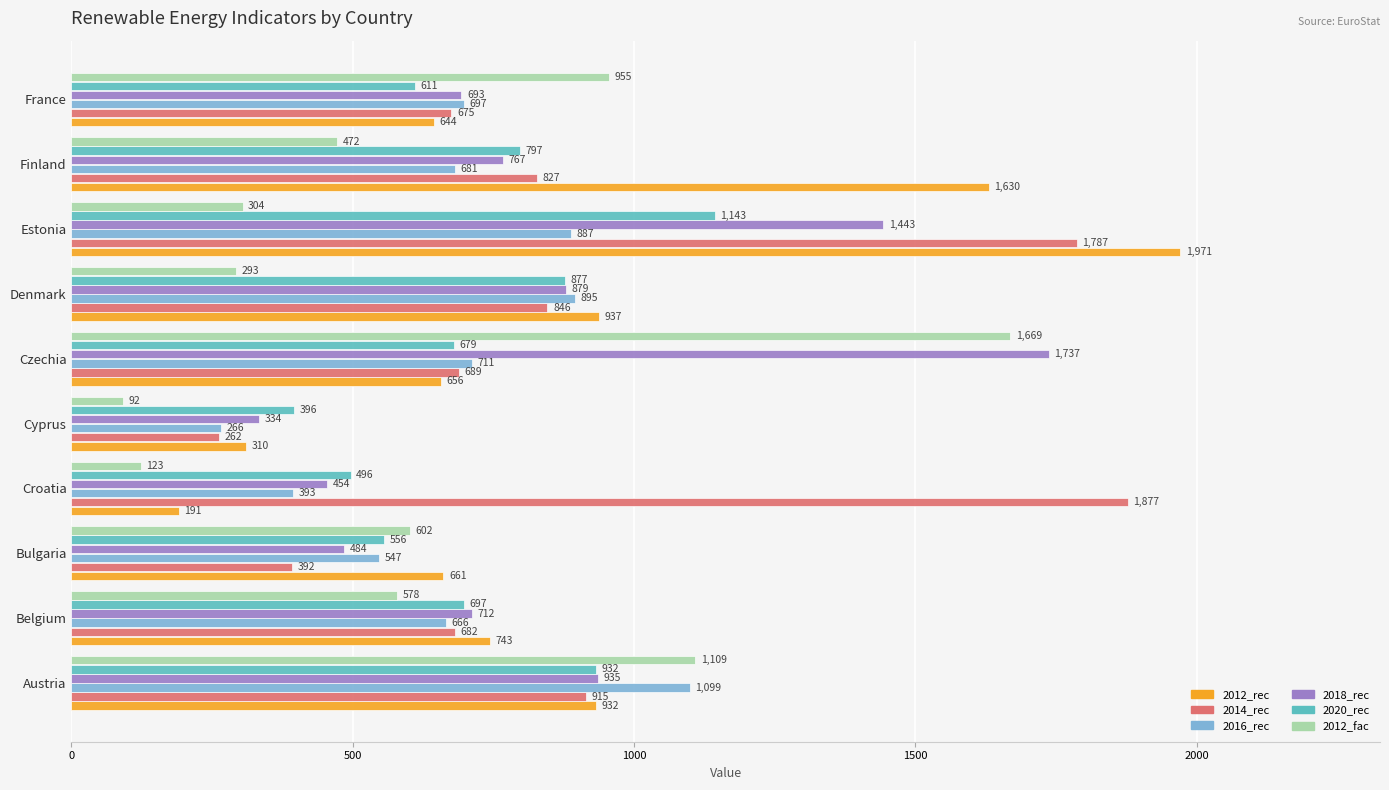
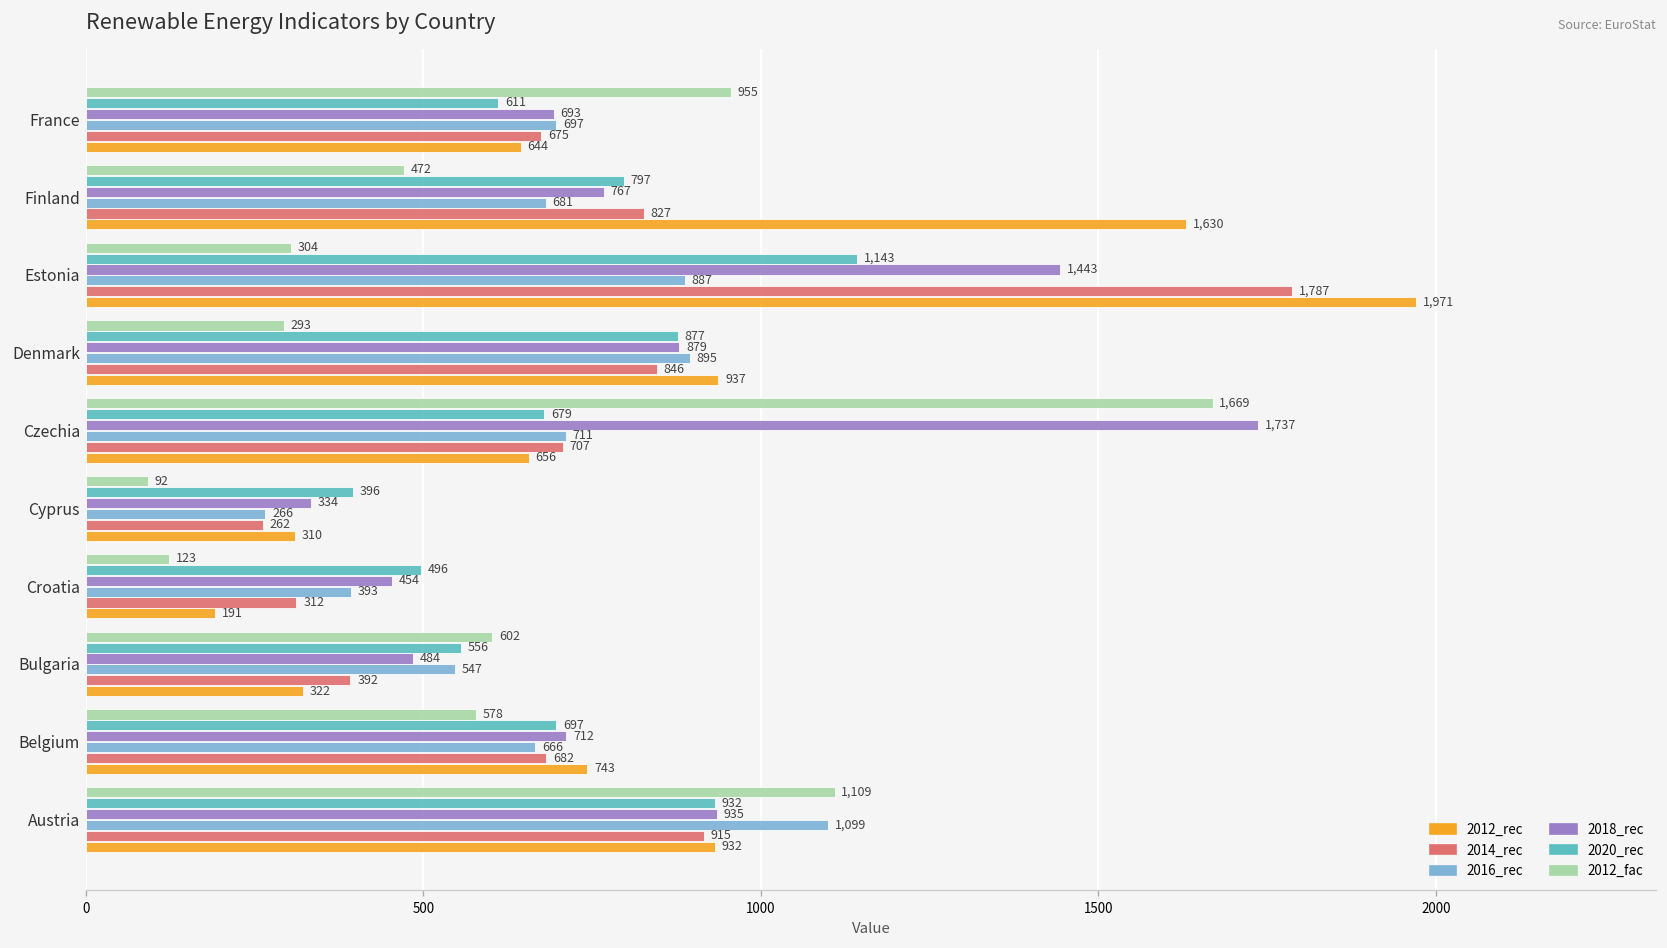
  {
    "2012_rec": {
      "France": "644",
      "Finland": "1,630",
      "Estonia": "1,971",
      "Denmark": "937",
      "Czechia": "656",
      "Cyprus": "310",
      "Croatia": "191",
-     "Bulgaria": "661",
+     "Bulgaria": "322",
      "Belgium": "743",
      "Austria": "932"
    },
    "2014_rec": {
      "France": "675",
      "Finland": "827",
      "Estonia": "1,787",
      "Denmark": "846",
-     "Czechia": "689",
+     "Czechia": "707",
      "Cyprus": "262",
-     "Croatia": "1,877",
+     "Croatia": "312",
      "Bulgaria": "392",
      "Belgium": "682",
      "Austria": "915"
    },
    "2018_rec": {
      "France": "693",
      "Finland": "767",
      "Estonia": "1,443",
      "Denmark": "879",
      "Czechia": "1,737",
      "Cyprus": "334",
      "Croatia": "454",
      "Bulgaria": "484",
      "Belgium": "712",
      "Austria": "935"
    },
    "2012_fac": {
      "France": "955",
      "Finland": "472",
      "Estonia": "304",
      "Denmark": "293",
      "Czechia": "1,669",
      "Cyprus": "92",
      "Croatia": "123",
      "Bulgaria": "602",
      "Belgium": "578",
      "Austria": "1,109"
    }
  }
